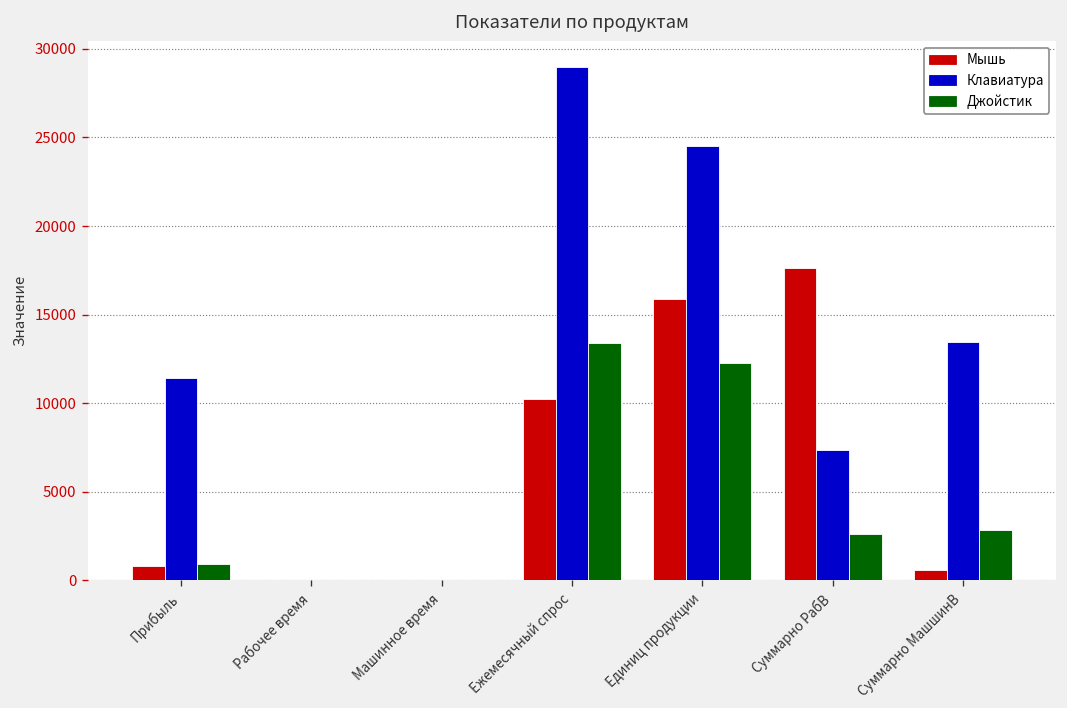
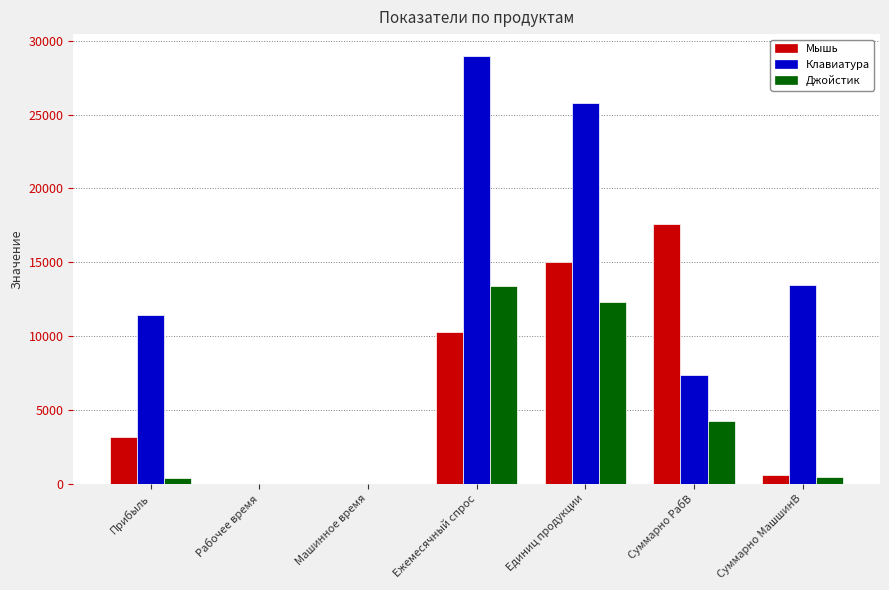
  {
    "Мышь": {
-     "Прибыль": 800,
+     "Прибыль": 3100,
      "Ежемесячный спрос": 10300,
-     "Единиц продукции": 15900,
+     "Единиц продукции": 15000,
      "Суммарно РабВ": 17600,
      "Суммарно МашшинВ": 600
    },
    "Клавиатура": {
      "Прибыль": 11400,
      "Ежемесячный спрос": 29000,
-     "Единиц продукции": 24500,
+     "Единиц продукции": 25800,
      "Суммарно РабВ": 7400,
      "Суммарно МашшинВ": 13500
    },
    "Джойстик": {
-     "Прибыль": 900,
+     "Прибыль": 300,
      "Ежемесячный спрос": 13400,
      "Единиц продукции": 12300,
-     "Суммарно РабВ": 2600,
-     "Суммарно МашшинВ": 2800
+     "Суммарно РабВ": 4300,
+     "Суммарно МашшинВ": 400
    }
  }
